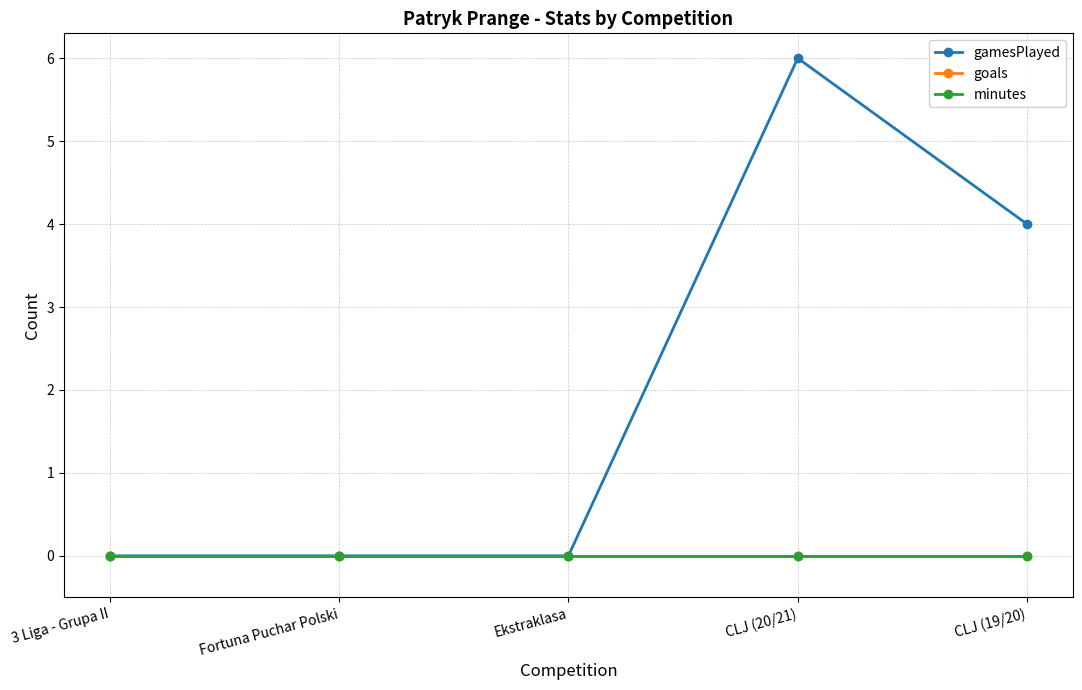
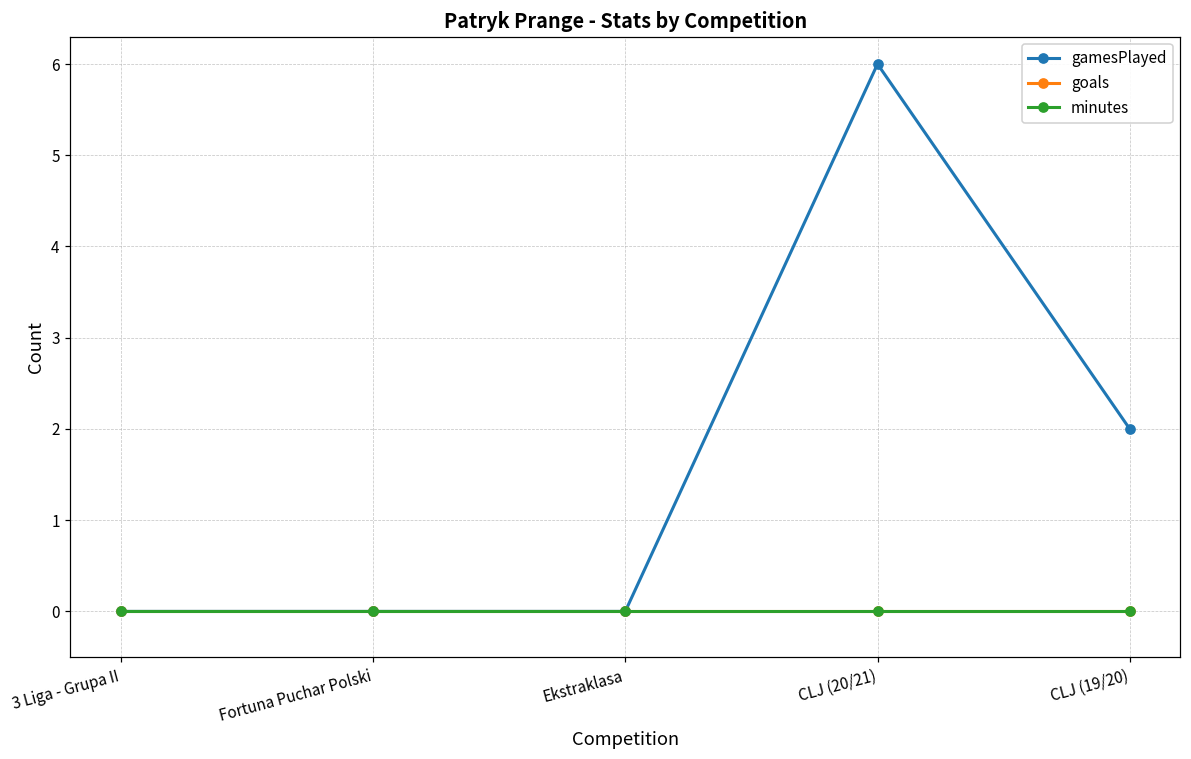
  {
    "gamesPlayed": {
      "CLJ (20/21)": 6,
-     "CLJ (19/20)": 4
+     "CLJ (19/20)": 2
    },
    "minutes": {
      "CLJ (20/21)": 0,
      "CLJ (19/20)": 0
    }
  }
